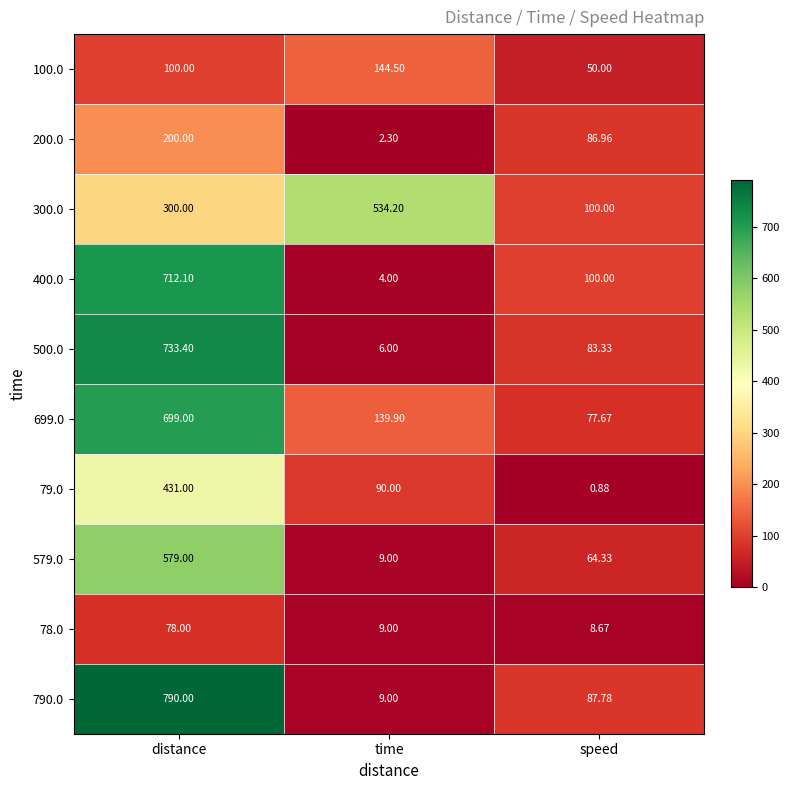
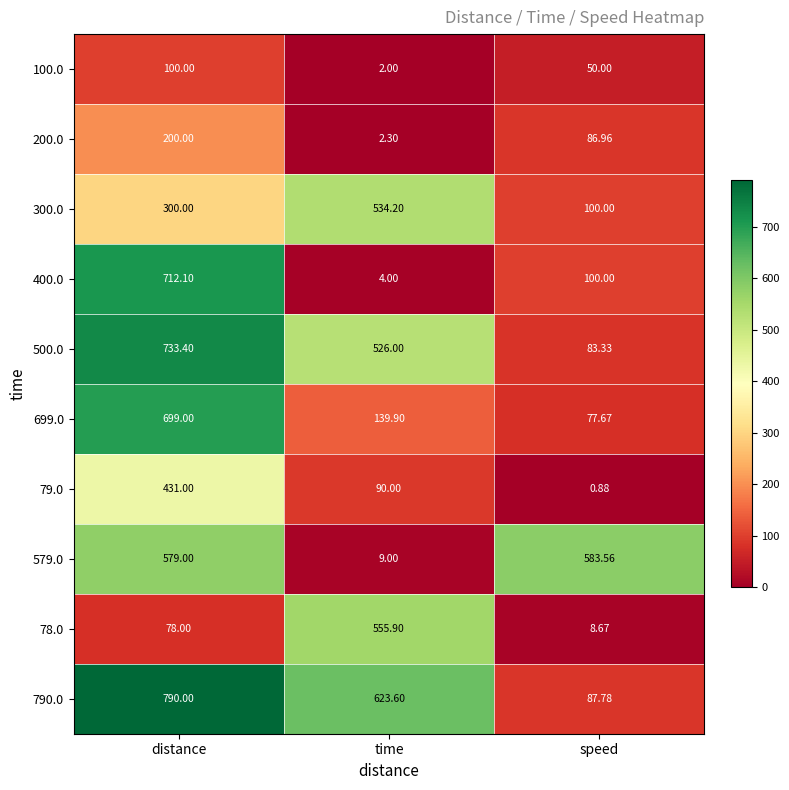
  {
    "100.0": {
      "distance": 100.00,
-     "time": 144.50,
+     "time": 2.00,
      "speed": 50.00
    },
    "200.0": {
      "distance": 200.00,
      "time": 2.30,
      "speed": 86.96
    },
    "300.0": {
      "distance": 300.00,
      "time": 534.20,
      "speed": 100.00
    },
    "400.0": {
      "distance": 712.10,
      "time": 4.00,
      "speed": 100.00
    },
    "500.0": {
      "distance": 733.40,
-     "time": 6.00,
+     "time": 526.00,
      "speed": 83.33
    },
    "699.0": {
      "distance": 699.00,
      "time": 139.90,
      "speed": 77.67
    },
    "79.0": {
      "distance": 431.00,
      "time": 90.00,
      "speed": 0.88
    },
    "579.0": {
      "distance": 579.00,
      "time": 9.00,
-     "speed": 64.33
+     "speed": 583.56
    },
    "78.0": {
      "distance": 78.00,
-     "time": 9.00,
+     "time": 555.90,
      "speed": 8.67
    },
    "790.0": {
      "distance": 790.00,
-     "time": 9.00,
+     "time": 623.60,
      "speed": 87.78
    }
  }
